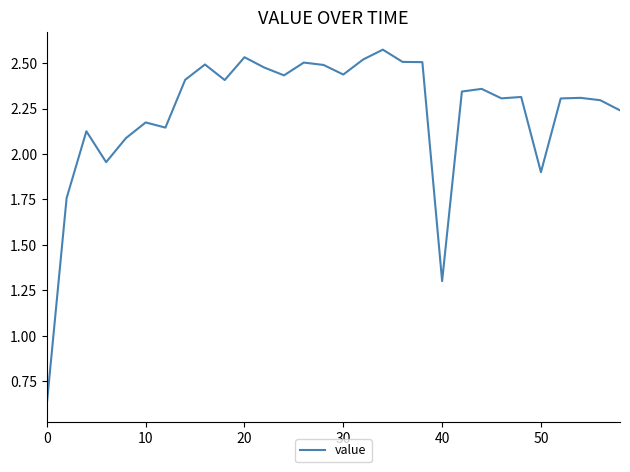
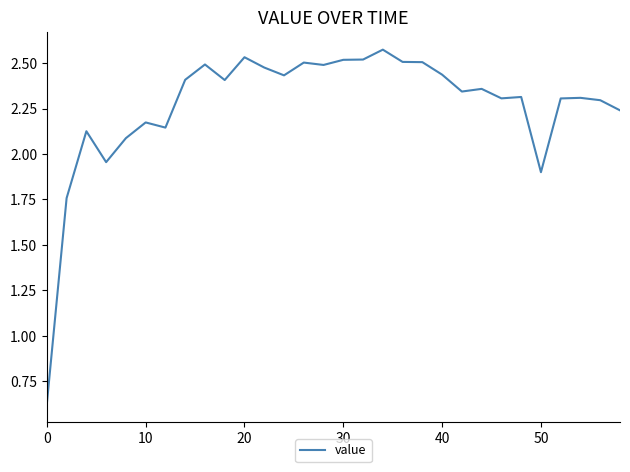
  {
    "0": 0.63,
    "10": 2.17,
    "20": 2.53,
-   "30": 2.44,
-   "40": 1.30,
+   "30": 2.52,
+   "40": 2.44,
    "50": 1.90
  }
